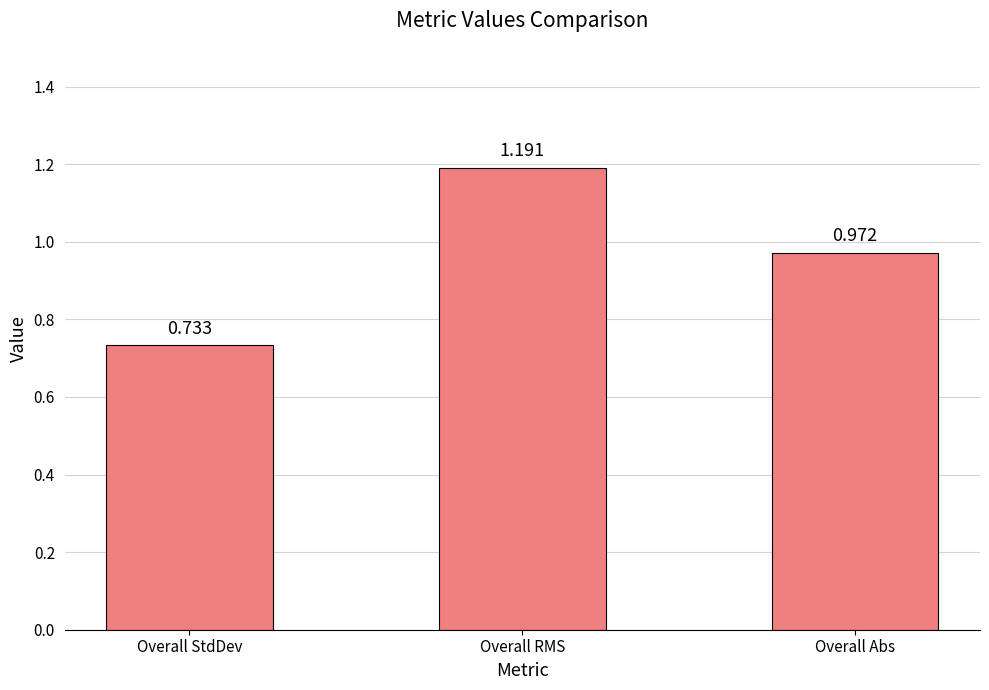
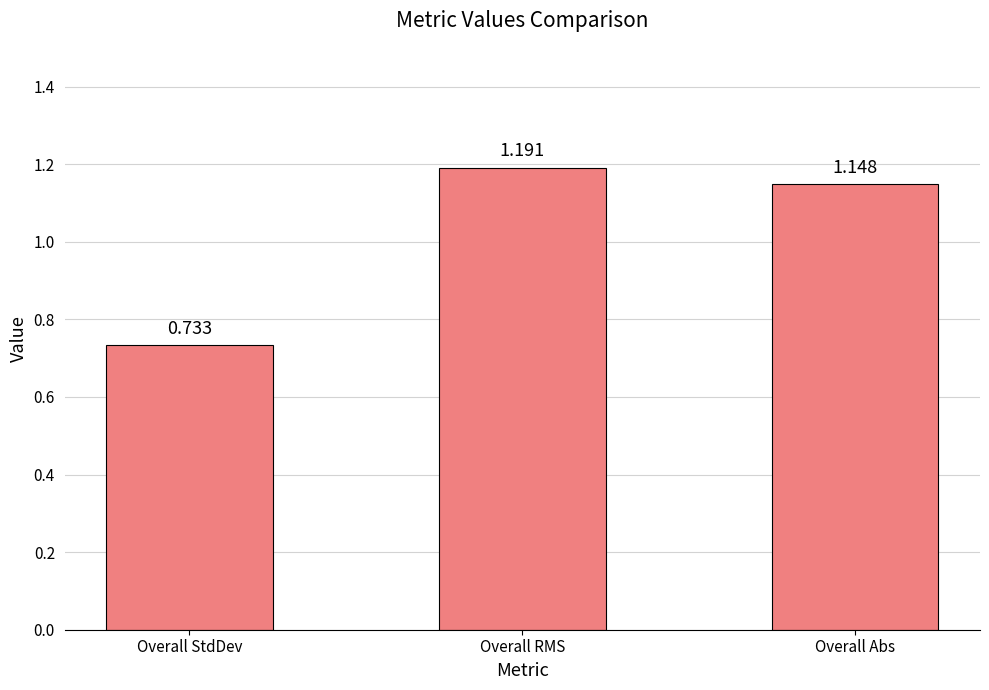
  {
    "Overall StdDev": 0.733,
    "Overall RMS": 1.191,
-   "Overall Abs": 0.972
+   "Overall Abs": 1.148
  }
